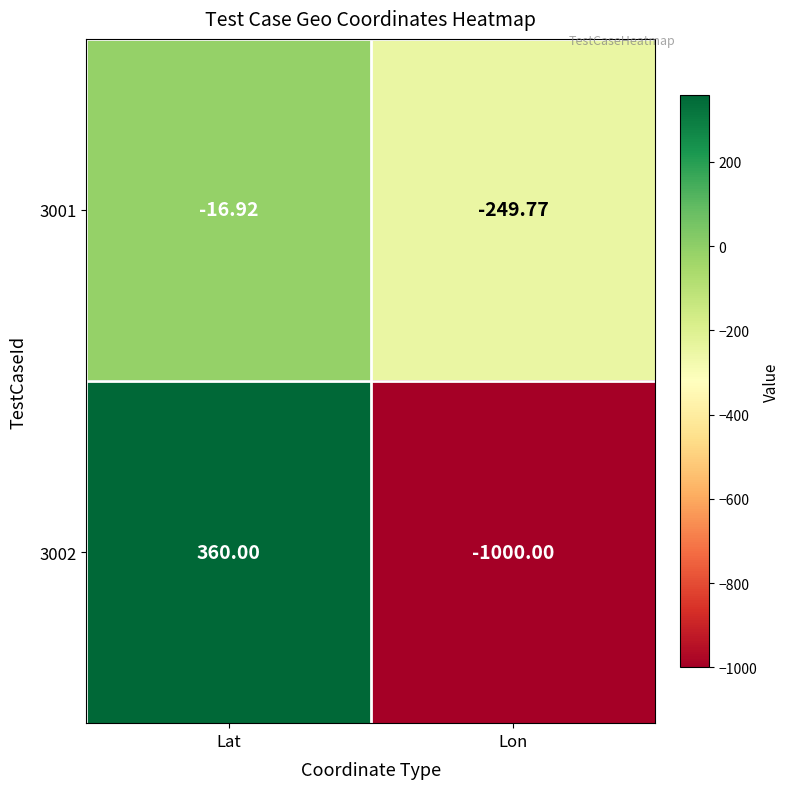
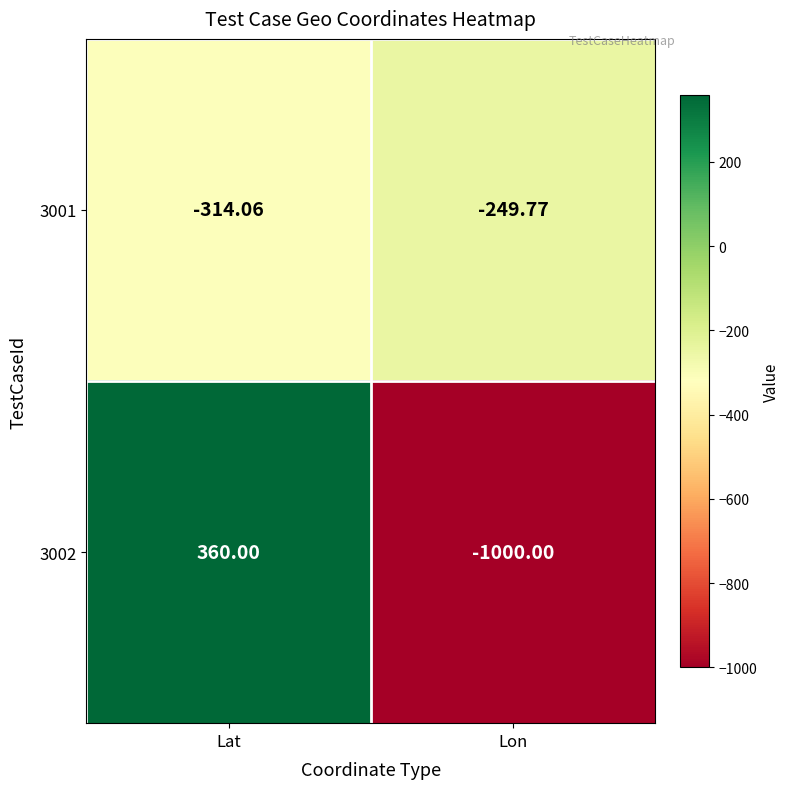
  {
    "3001": {
-     "Lat": -16.92,
+     "Lat": -314.06,
      "Lon": -249.77
    },
    "3002": {
      "Lat": 360.00,
      "Lon": -1000.00
    }
  }
